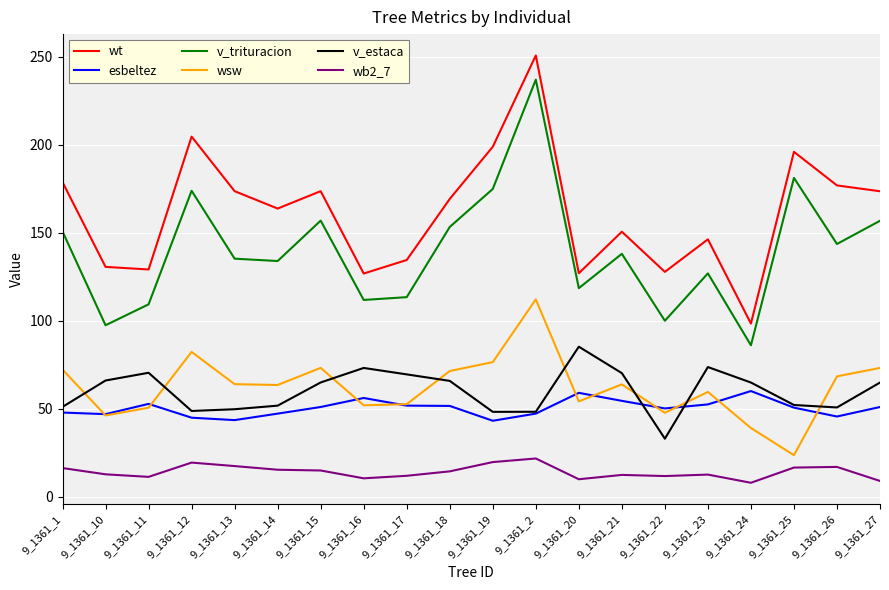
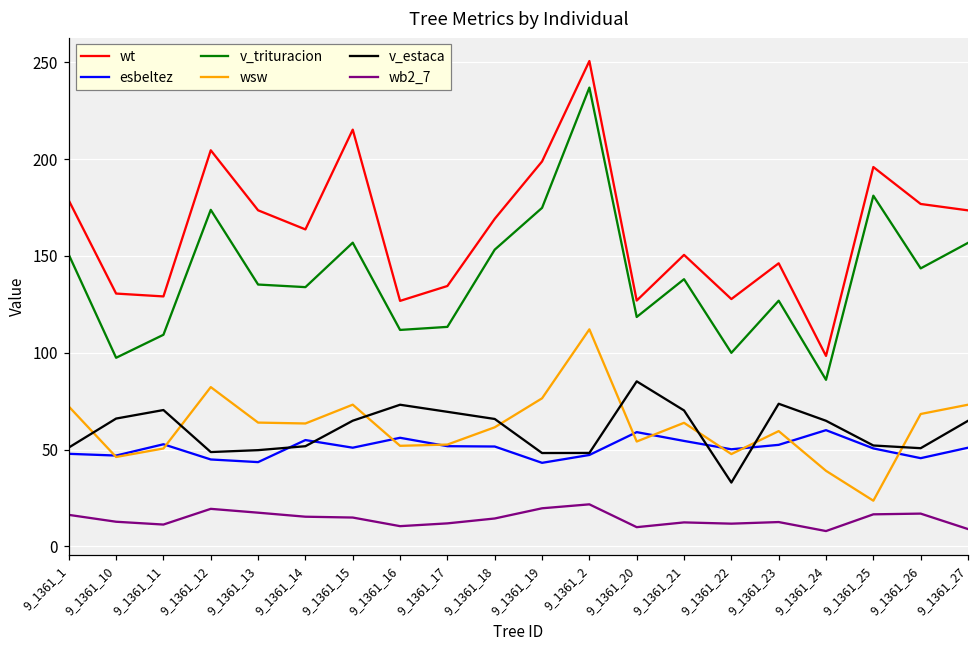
  {
    "wt": {
      "9_1361_1": 179,
      "9_1361_10": 131,
      "9_1361_11": 129,
      "9_1361_12": 205,
      "9_1361_13": 174,
      "9_1361_14": 164,
-     "9_1361_15": 174,
+     "9_1361_15": 215,
      "9_1361_16": 127,
      "9_1361_17": 134,
      "9_1361_18": 169,
      "9_1361_19": 199,
      "9_1361_2": 251,
      "9_1361_20": 127,
      "9_1361_21": 151,
      "9_1361_22": 128,
      "9_1361_23": 146,
      "9_1361_24": 98,
      "9_1361_25": 196,
      "9_1361_26": 177,
      "9_1361_27": 174
    },
    "esbeltez": {
      "9_1361_1": 48,
      "9_1361_11": 53,
      "9_1361_12": 45,
      "9_1361_13": 43,
-     "9_1361_14": 47,
+     "9_1361_14": 55,
      "9_1361_15": 51,
      "9_1361_16": 56,
      "9_1361_18": 52,
      "9_1361_19": 43,
      "9_1361_20": 59,
      "9_1361_21": 54,
      "9_1361_22": 50,
      "9_1361_23": 52,
      "9_1361_24": 60,
      "9_1361_25": 51,
      "9_1361_26": 46,
      "9_1361_27": 51
    },
    "v_trituracion": {
      "9_1361_1": 151,
      "9_1361_10": 97,
      "9_1361_11": 109,
      "9_1361_12": 174,
      "9_1361_13": 135,
      "9_1361_14": 134,
      "9_1361_15": 157,
      "9_1361_16": 112,
      "9_1361_17": 113,
      "9_1361_18": 153,
      "9_1361_19": 175,
      "9_1361_2": 237,
      "9_1361_20": 118,
      "9_1361_21": 138,
      "9_1361_22": 100,
      "9_1361_23": 127,
      "9_1361_24": 86,
      "9_1361_25": 181,
      "9_1361_26": 144,
      "9_1361_27": 157
    },
    "wsw": {
      "9_1361_1": 72,
      "9_1361_11": 51,
      "9_1361_12": 82,
      "9_1361_13": 64,
      "9_1361_14": 63,
      "9_1361_15": 73,
      "9_1361_16": 52,
-     "9_1361_18": 71,
+     "9_1361_18": 61,
      "9_1361_19": 76,
      "9_1361_2": 112,
      "9_1361_20": 54,
      "9_1361_21": 64,
      "9_1361_22": 48,
      "9_1361_23": 60,
      "9_1361_24": 39,
      "9_1361_25": 24,
      "9_1361_26": 68,
      "9_1361_27": 73
    },
    "v_estaca": {
      "9_1361_1": 51,
      "9_1361_10": 66,
      "9_1361_11": 70,
      "9_1361_12": 49,
      "9_1361_13": 50,
      "9_1361_14": 52,
      "9_1361_15": 65,
      "9_1361_16": 73,
      "9_1361_17": 69,
      "9_1361_18": 66,
      "9_1361_19": 48,
      "9_1361_20": 85,
      "9_1361_21": 70,
      "9_1361_22": 33,
      "9_1361_23": 74,
      "9_1361_24": 65,
      "9_1361_25": 52,
      "9_1361_26": 51,
      "9_1361_27": 65
    },
    "wb2_7": {
      "9_1361_1": 16,
      "9_1361_10": 13,
      "9_1361_11": 11,
      "9_1361_12": 19,
      "9_1361_13": 17,
      "9_1361_14": 15,
      "9_1361_15": 15,
      "9_1361_16": 10,
      "9_1361_17": 12,
      "9_1361_18": 14,
      "9_1361_19": 20,
      "9_1361_2": 22,
      "9_1361_20": 10,
      "9_1361_21": 12,
      "9_1361_22": 12,
      "9_1361_23": 13,
      "9_1361_24": 8,
      "9_1361_25": 17,
      "9_1361_26": 17,
      "9_1361_27": 9
    }
  }
